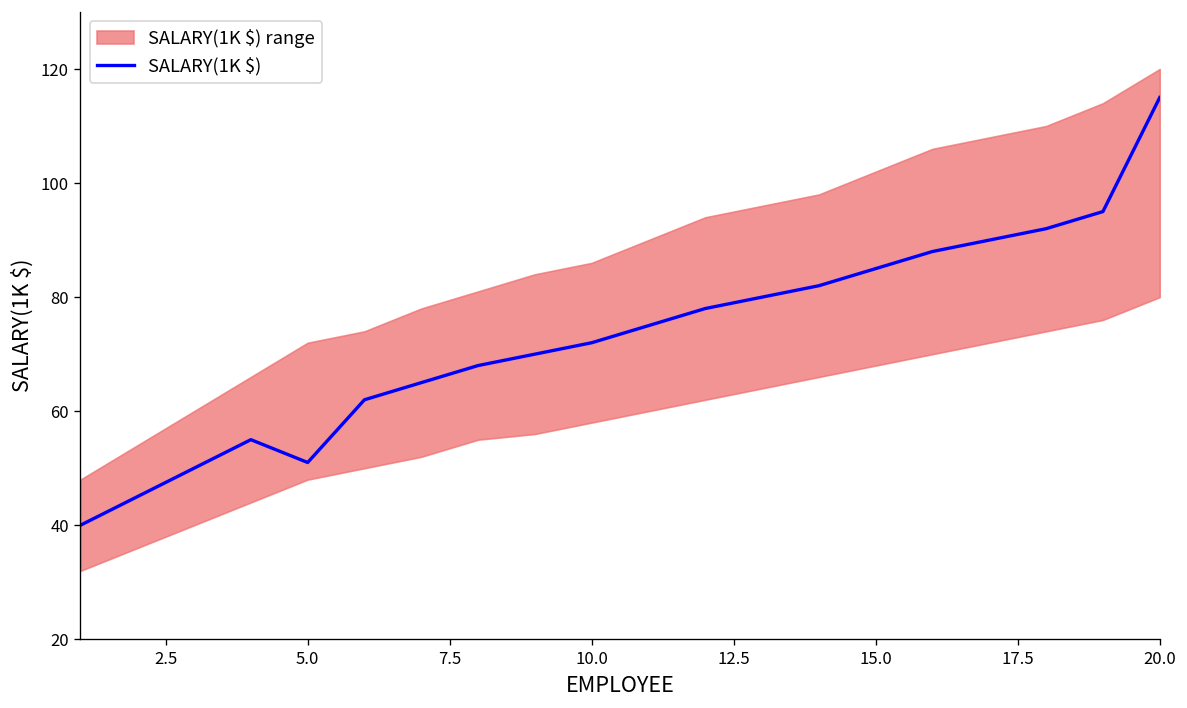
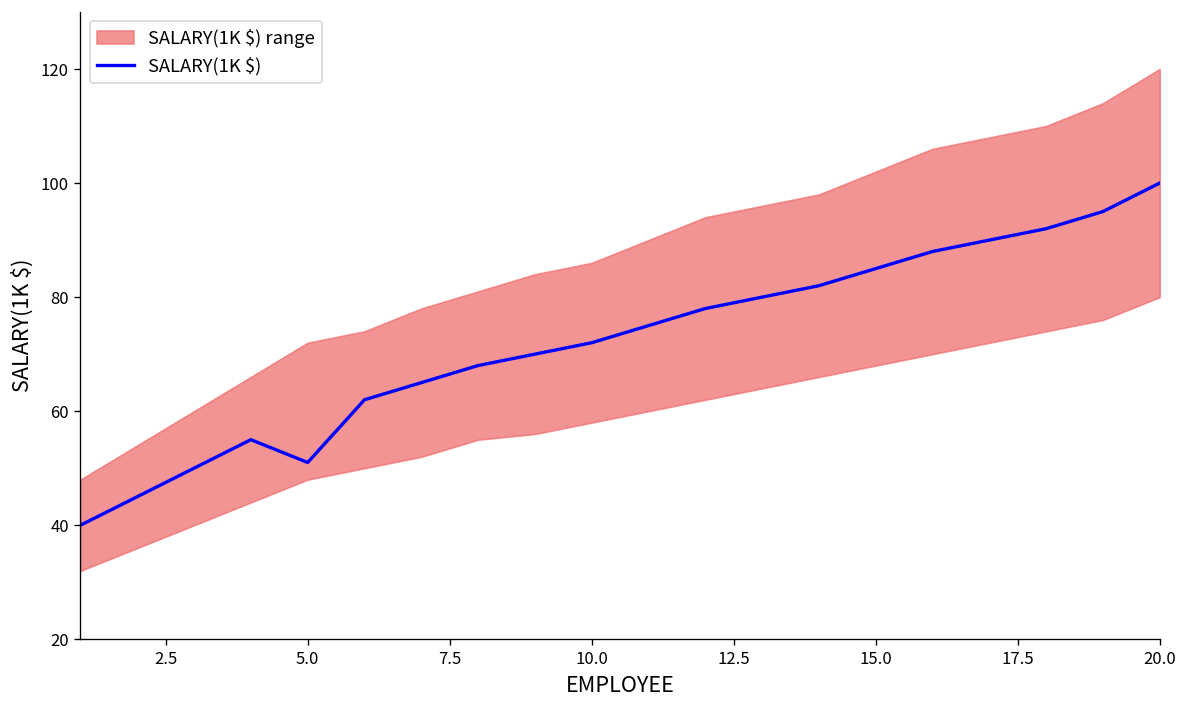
  {
    "SALARY(1K $)": {
      "5.0": 51,
      "10.0": 72,
      "15.0": 85,
-     "20.0": 115
+     "20.0": 100
    }
  }
